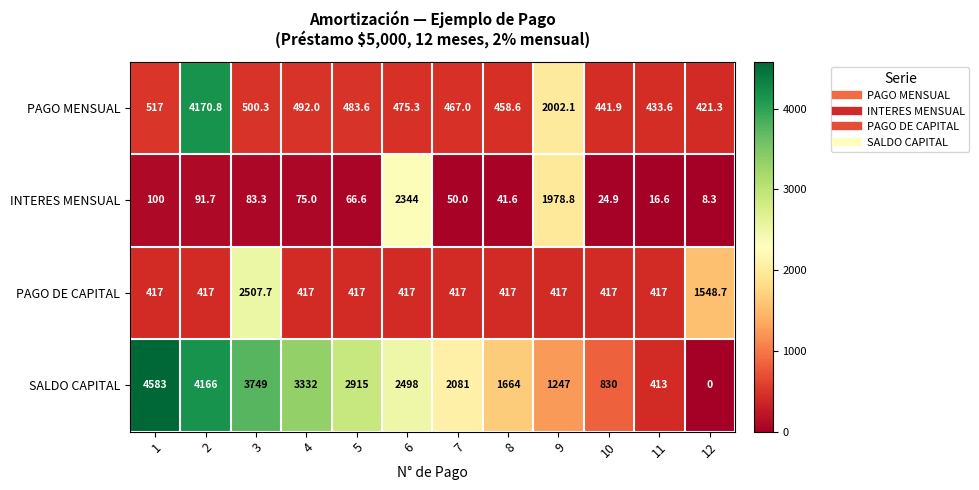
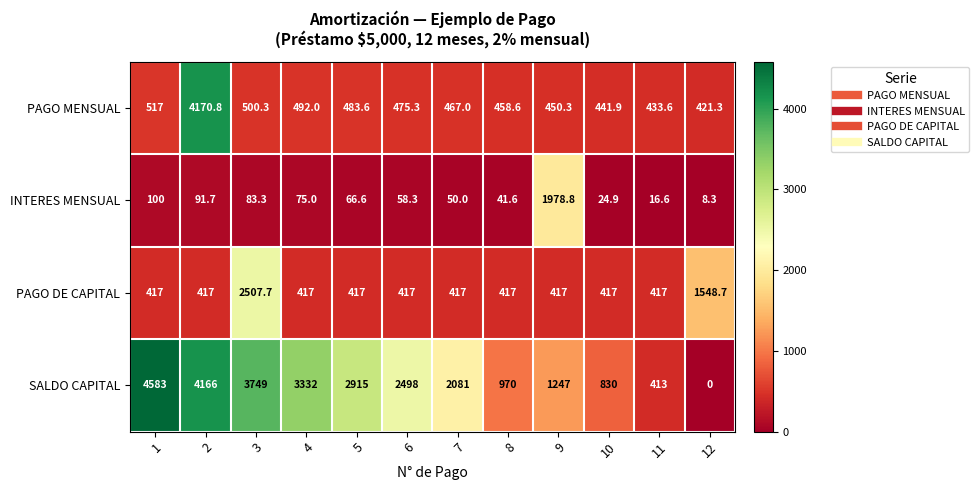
  {
    "PAGO MENSUAL": {
      "1": 517,
      "2": 4170.8,
      "3": 500.3,
      "4": 492.0,
      "5": 483.6,
      "6": 475.3,
      "7": 467.0,
      "8": 458.6,
-     "9": 2002.1,
+     "9": 450.3,
      "10": 441.9,
      "11": 433.6,
      "12": 421.3
    },
    "INTERES MENSUAL": {
      "1": 100,
      "2": 91.7,
      "3": 83.3,
      "4": 75.0,
      "5": 66.6,
-     "6": 2344,
+     "6": 58.3,
      "7": 50.0,
      "8": 41.6,
      "9": 1978.8,
      "10": 24.9,
      "11": 16.6,
      "12": 8.3
    },
    "PAGO DE CAPITAL": {
      "1": 417,
      "2": 417,
      "3": 2507.7,
      "4": 417,
      "5": 417,
      "6": 417,
      "7": 417,
      "8": 417,
      "9": 417,
      "10": 417,
      "11": 417,
      "12": 1548.7
    },
    "SALDO CAPITAL": {
      "1": 4583,
      "2": 4166,
      "3": 3749,
      "4": 3332,
      "5": 2915,
      "6": 2498,
      "7": 2081,
-     "8": 1664,
+     "8": 970,
      "9": 1247,
      "10": 830,
      "11": 413,
      "12": 0
    }
  }
